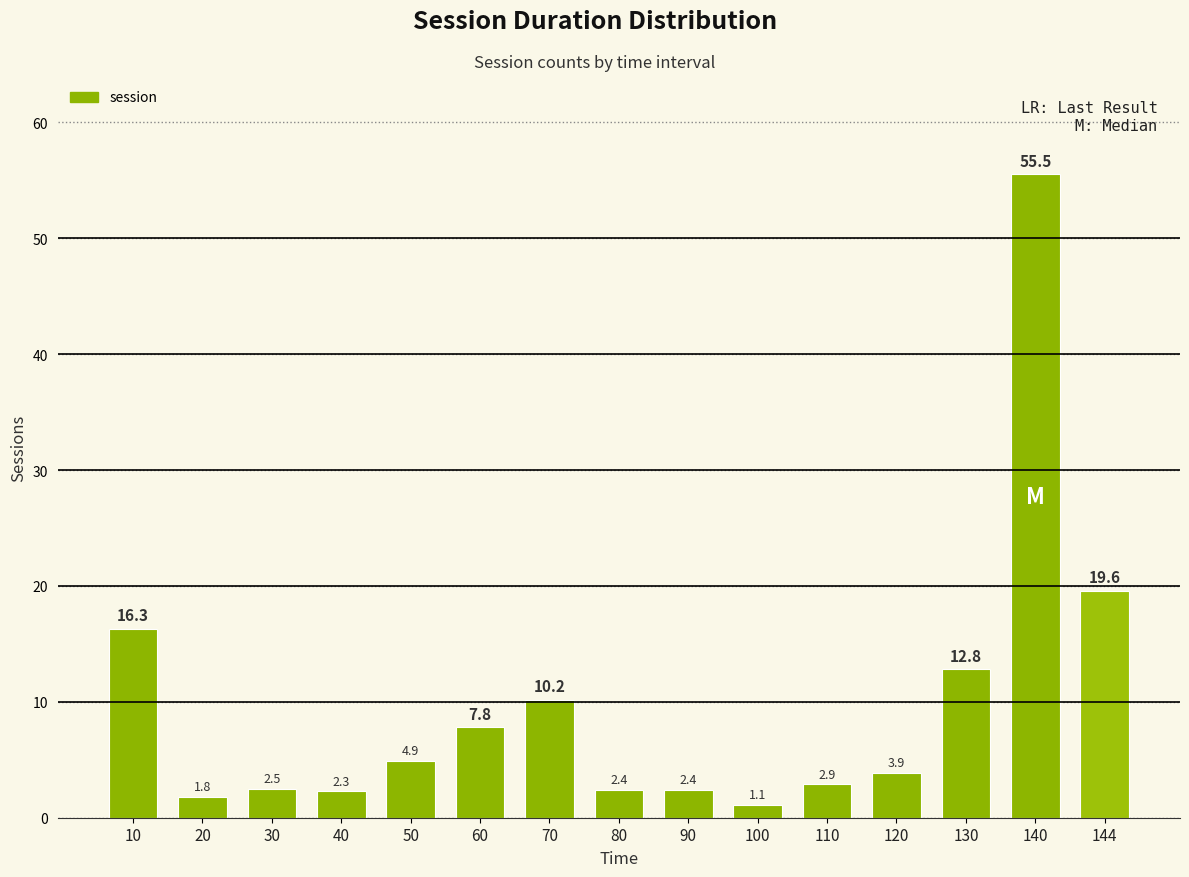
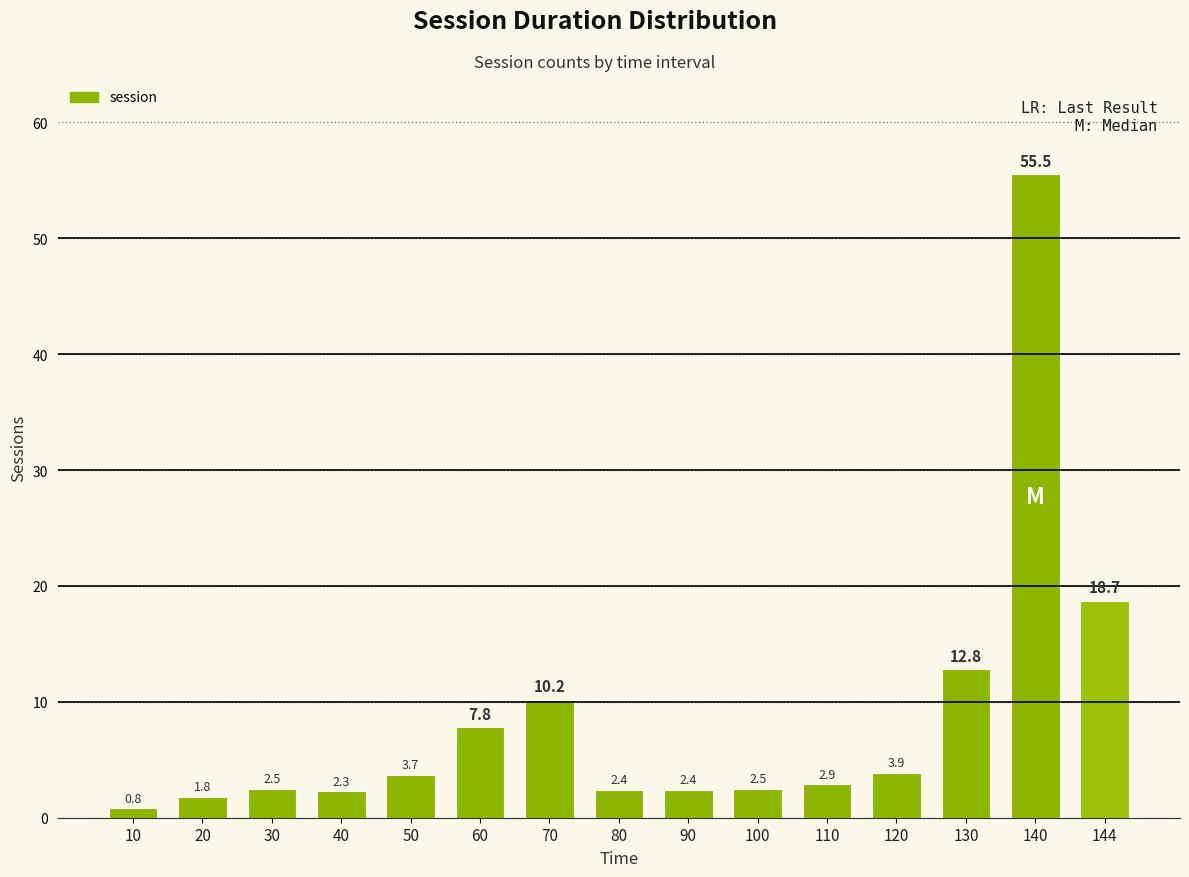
  {
-   "10": 16.3,
+   "10": 0.8,
    "20": 1.8,
    "30": 2.5,
    "40": 2.3,
-   "50": 4.9,
+   "50": 3.7,
    "60": 7.8,
    "70": 10.2,
    "80": 2.4,
    "90": 2.4,
-   "100": 1.1,
+   "100": 2.5,
    "110": 2.9,
    "120": 3.9,
    "130": 12.8,
    "140": 55.5,
-   "144": 19.6
+   "144": 18.7
  }
